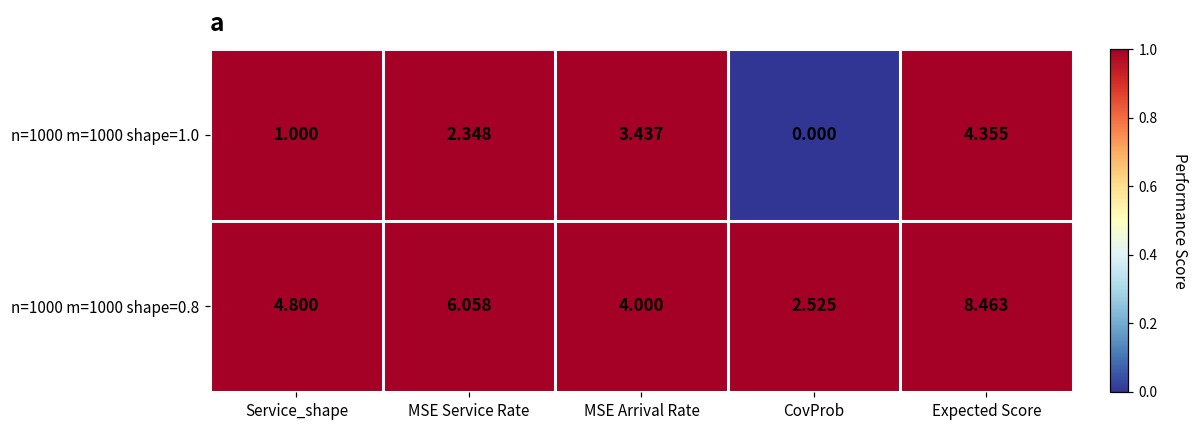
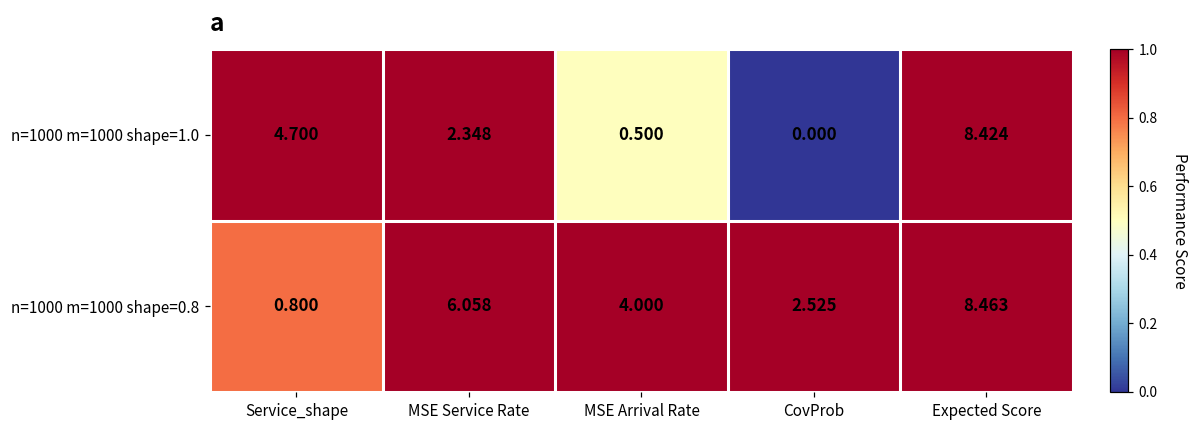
  {
    "n=1000 m=1000 shape=1.0": {
-     "Service_shape": 1.000,
+     "Service_shape": 4.700,
      "MSE Service Rate": 2.348,
-     "MSE Arrival Rate": 3.437,
+     "MSE Arrival Rate": 0.500,
      "CovProb": 0.000,
-     "Expected Score": 4.355
+     "Expected Score": 8.424
    },
    "n=1000 m=1000 shape=0.8": {
-     "Service_shape": 4.800,
+     "Service_shape": 0.800,
      "MSE Service Rate": 6.058,
      "MSE Arrival Rate": 4.000,
      "CovProb": 2.525,
      "Expected Score": 8.463
    }
  }
